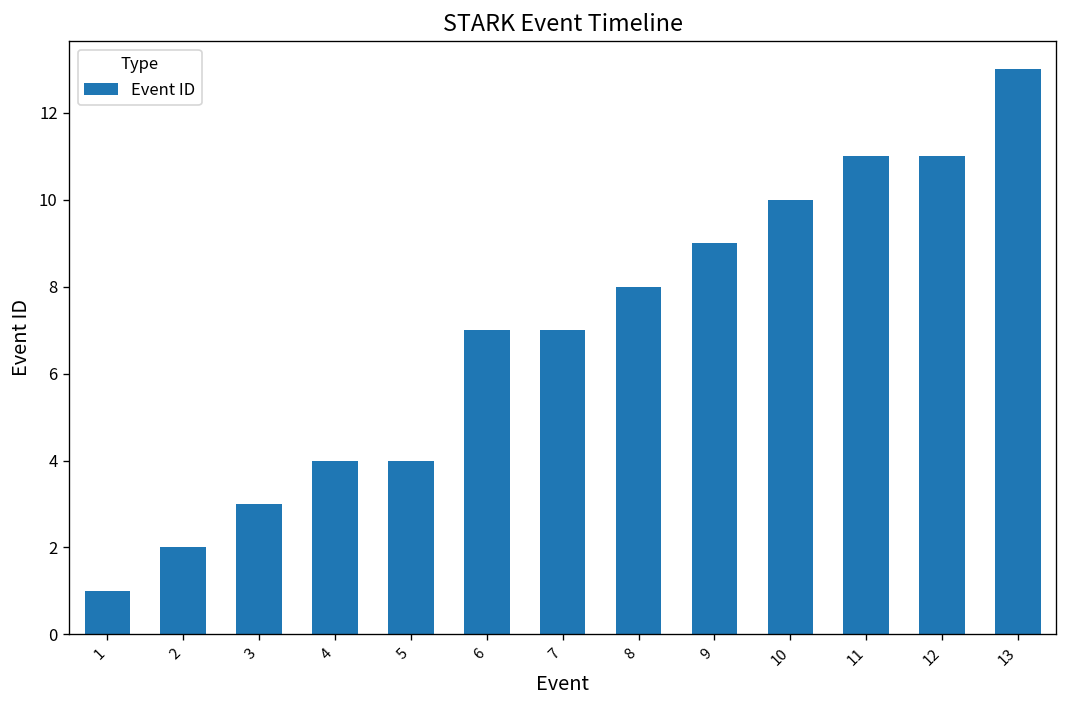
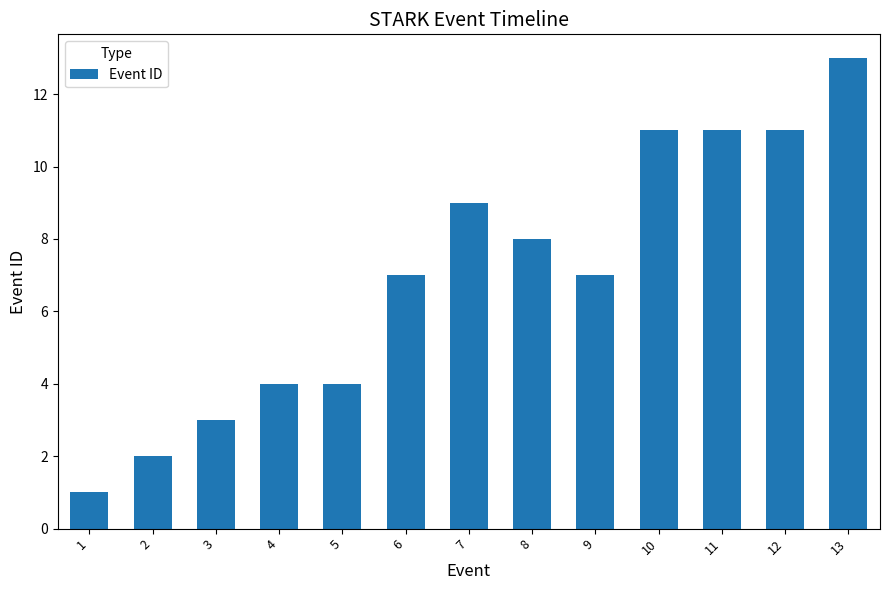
  {
    "1": 1,
    "2": 2,
    "3": 3,
    "4": 4,
    "5": 4,
    "6": 7,
-   "7": 7,
+   "7": 9,
    "8": 8,
-   "9": 9,
-   "10": 10,
+   "9": 7,
+   "10": 11,
    "11": 11,
    "12": 11,
    "13": 13
  }
